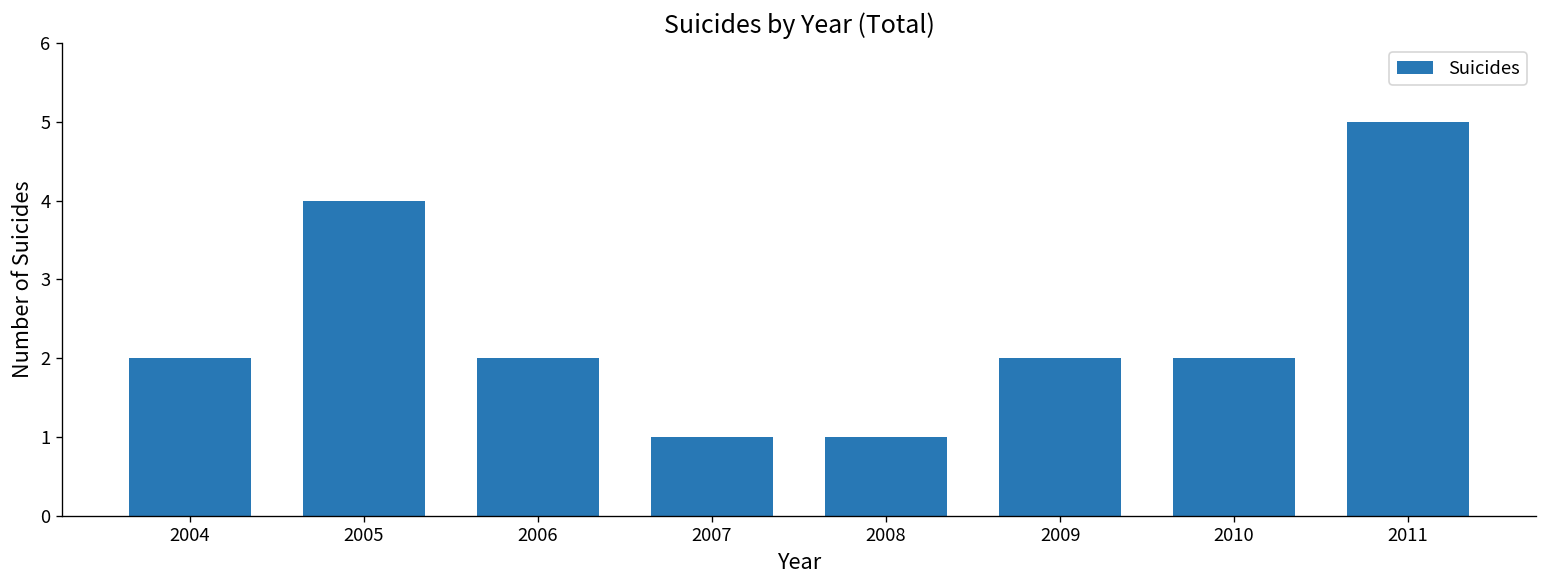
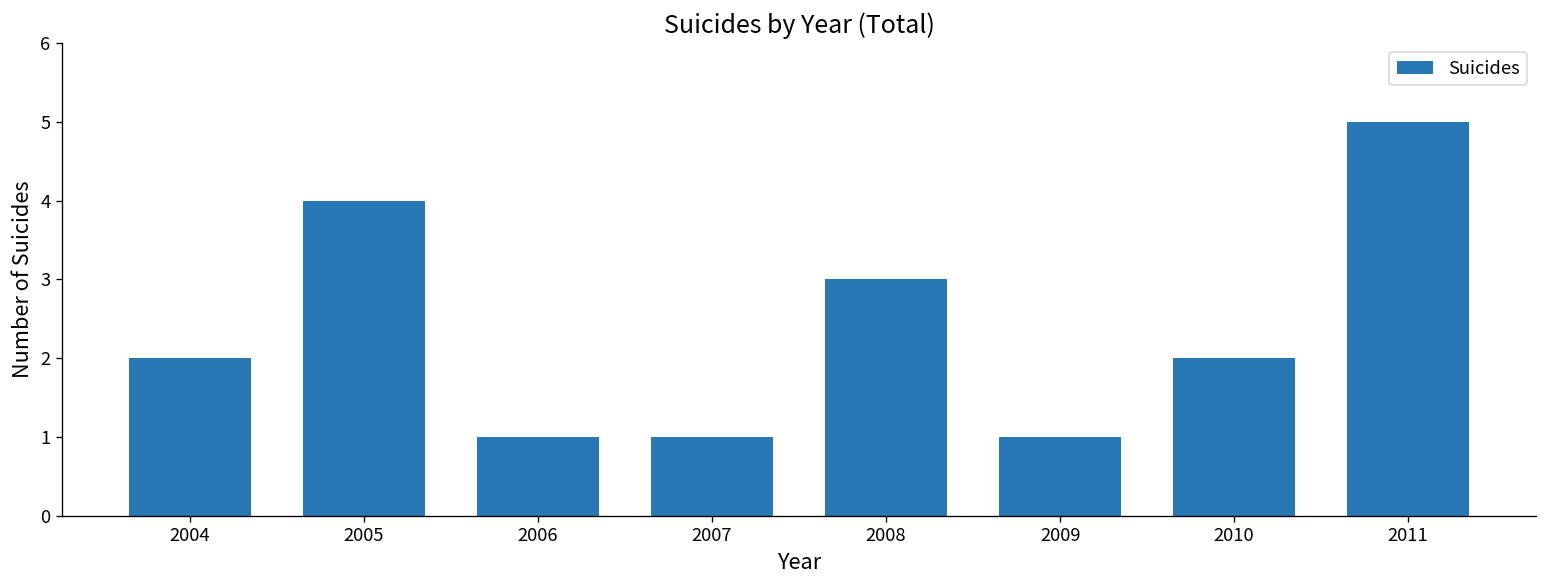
  {
    "2004": 2,
    "2005": 4,
-   "2006": 2,
+   "2006": 1,
    "2007": 1,
-   "2008": 1,
-   "2009": 2,
+   "2008": 3,
+   "2009": 1,
    "2010": 2,
    "2011": 5
  }
